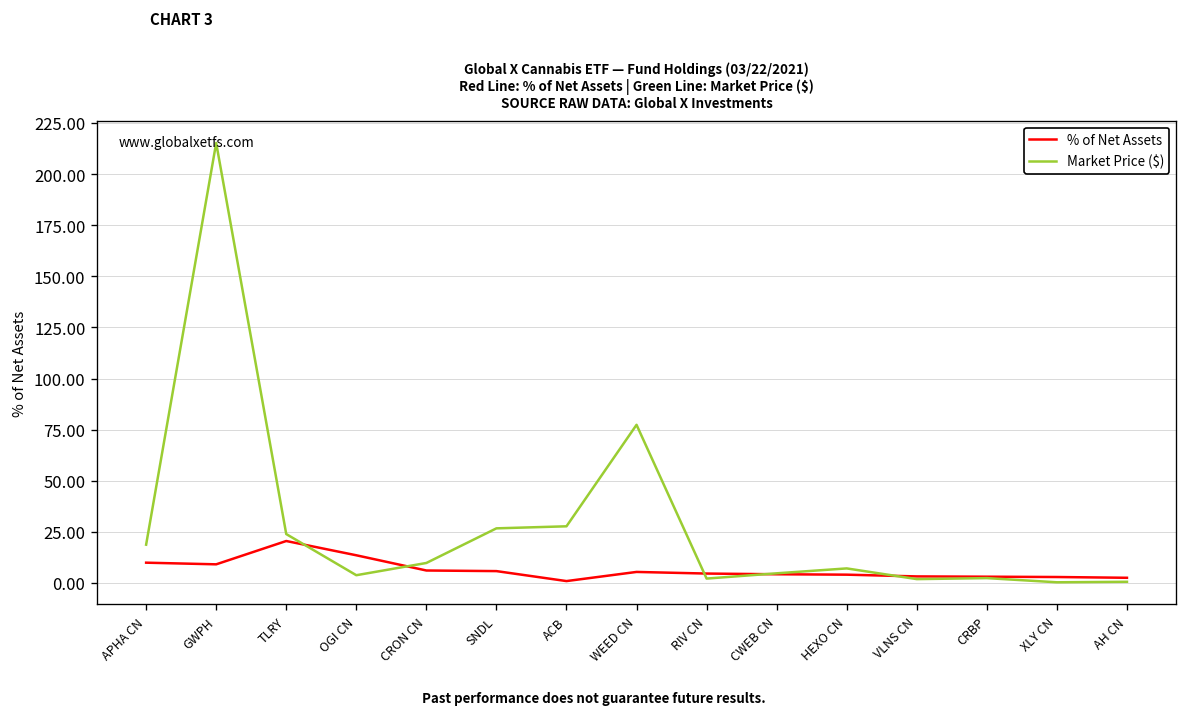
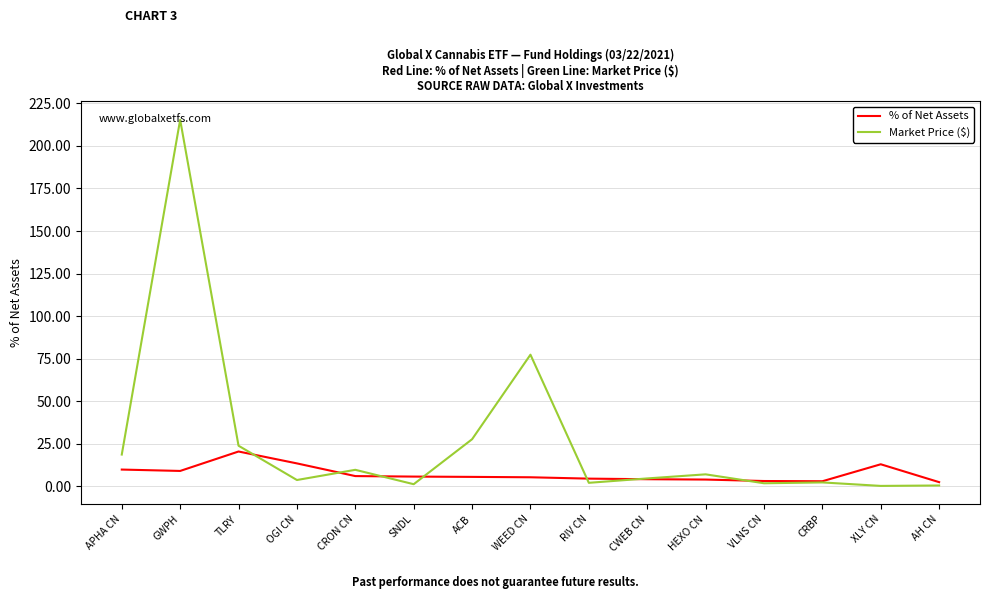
  {
    "% of Net Assets": {
      "APHA CN": 10,
      "GWPH": 9,
      "TLRY": 21,
      "OGI CN": 14,
      "CRON CN": 6,
      "SNDL": 6,
-     "ACB": 1,
+     "ACB": 6,
      "WEED CN": 5,
      "RIV CN": 5,
      "HEXO CN": 4,
-     "XLY CN": 3,
+     "XLY CN": 13,
      "AH CN": 3
    },
    "Market Price ($)": {
      "APHA CN": 19,
      "GWPH": 215,
      "TLRY": 24,
      "OGI CN": 4,
      "CRON CN": 10,
-     "SNDL": 27,
+     "SNDL": 1,
      "ACB": 28,
      "WEED CN": 77,
      "RIV CN": 2,
      "HEXO CN": 7,
      "XLY CN": 0,
      "AH CN": 1
    }
  }
